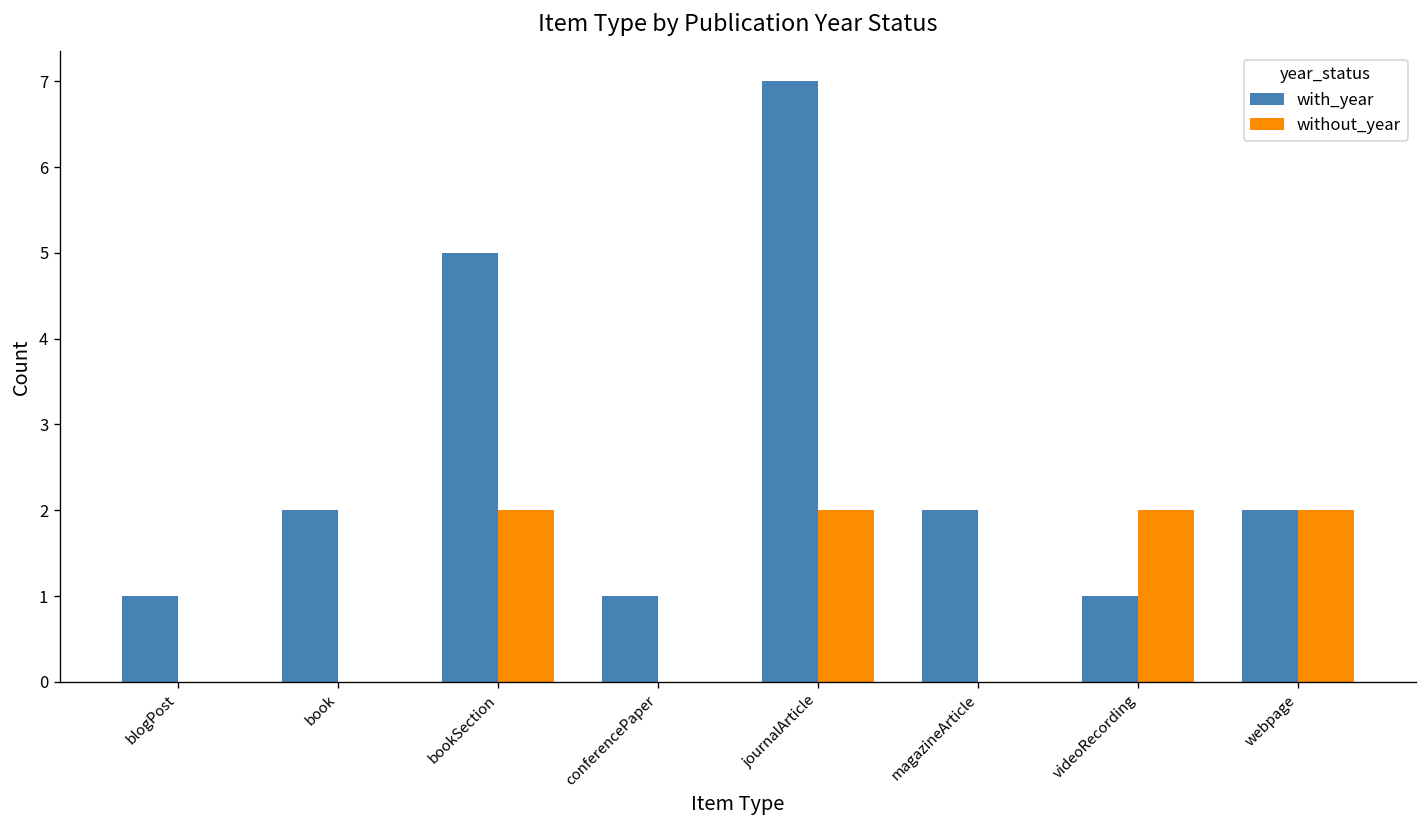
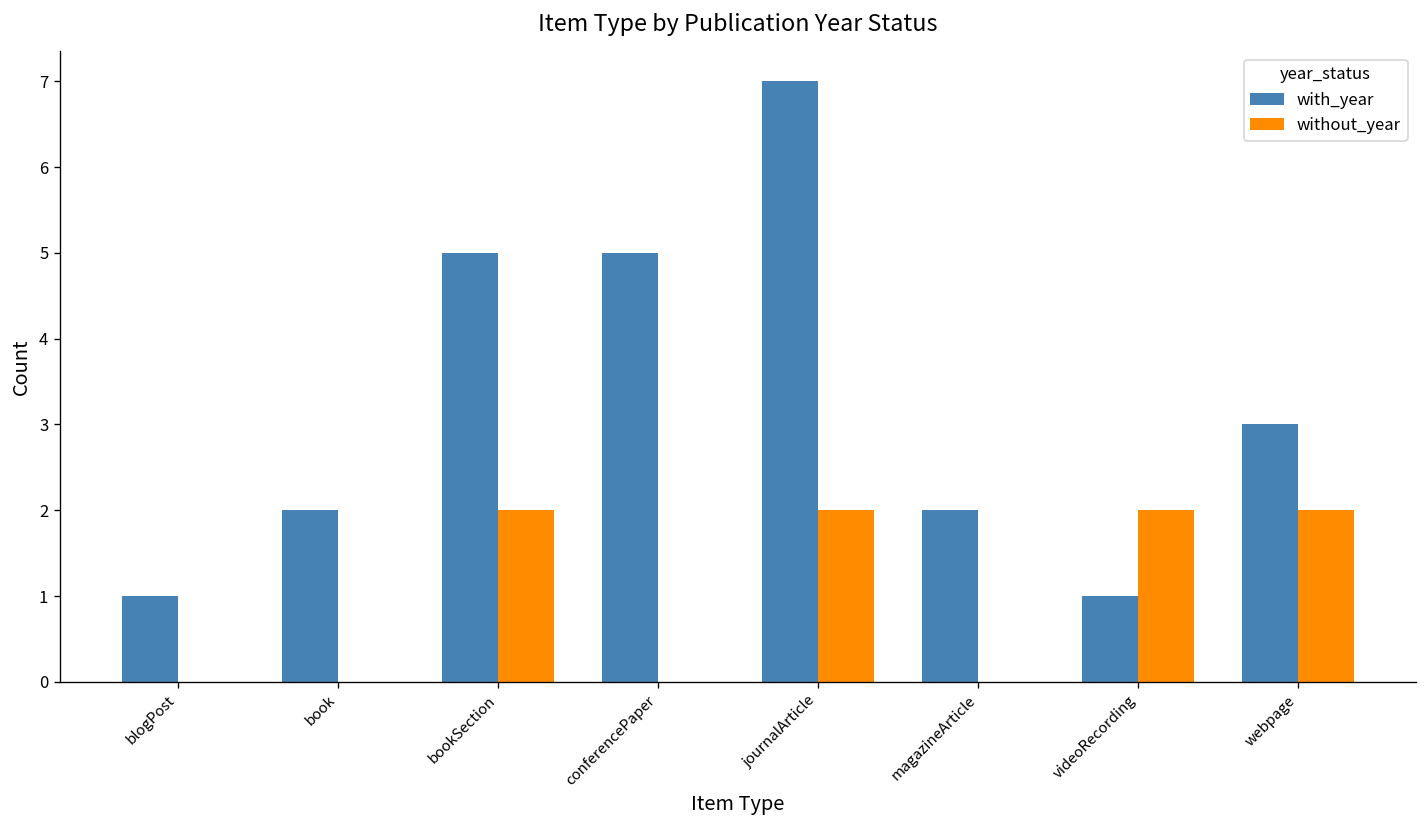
  {
    "with_year": {
      "blogPost": 1,
      "book": 2,
      "bookSection": 5,
-     "conferencePaper": 1,
+     "conferencePaper": 5,
      "journalArticle": 7,
      "magazineArticle": 2,
      "videoRecording": 1,
-     "webpage": 2
+     "webpage": 3
    },
    "without_year": {
      "blogPost": 0,
      "book": 0,
      "bookSection": 2,
      "conferencePaper": 0,
      "journalArticle": 2,
      "magazineArticle": 0,
      "videoRecording": 2,
      "webpage": 2
    }
  }
